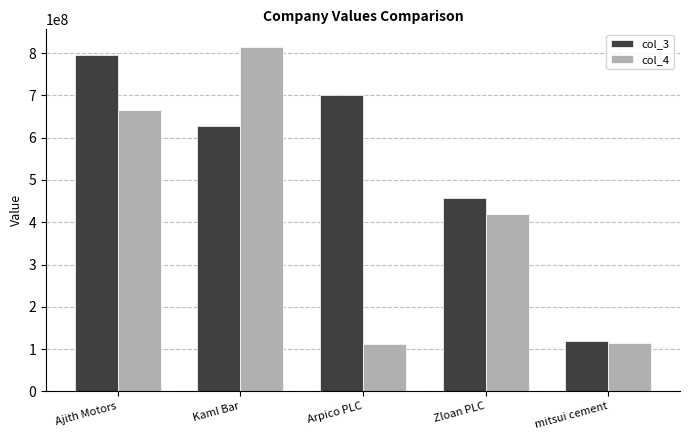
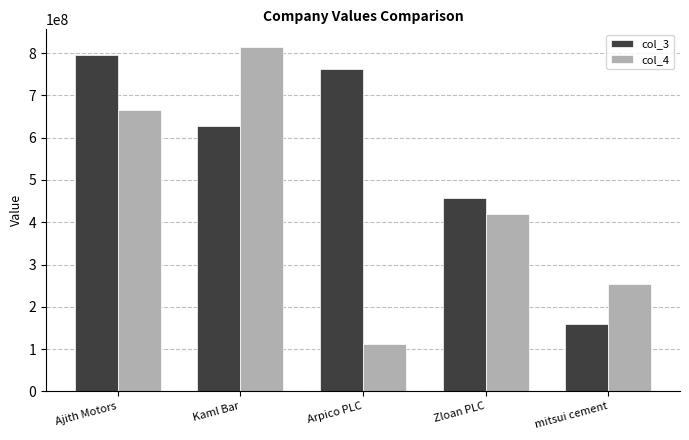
  {
    "col_3": {
      "Ajith Motors": 800000000,
      "Kaml Bar": 630000000,
-     "Arpico PLC": 700000000,
+     "Arpico PLC": 760000000,
      "Zloan PLC": 460000000,
-     "mitsui cement": 120000000
+     "mitsui cement": 160000000
    },
    "col_4": {
      "Ajith Motors": 670000000,
      "Kaml Bar": 820000000,
      "Arpico PLC": 110000000,
      "Zloan PLC": 420000000,
-     "mitsui cement": 110000000
+     "mitsui cement": 250000000
    }
  }
